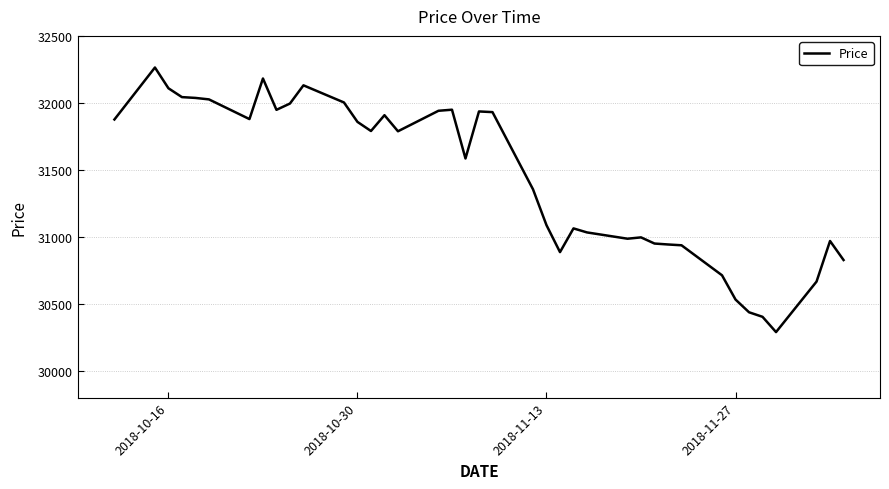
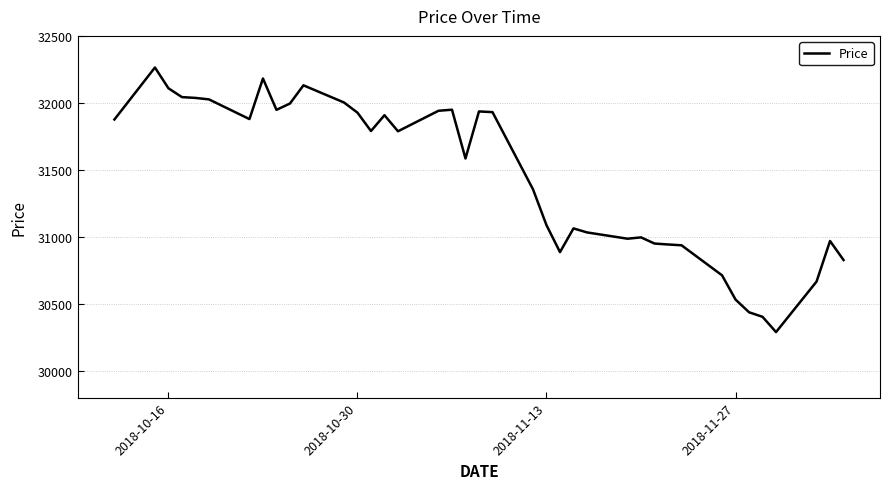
  {
    "2018-10-16": 32110,
-   "2018-10-30": 31860,
+   "2018-10-30": 31930,
    "2018-11-13": 31090,
    "2018-11-27": 30530
  }
